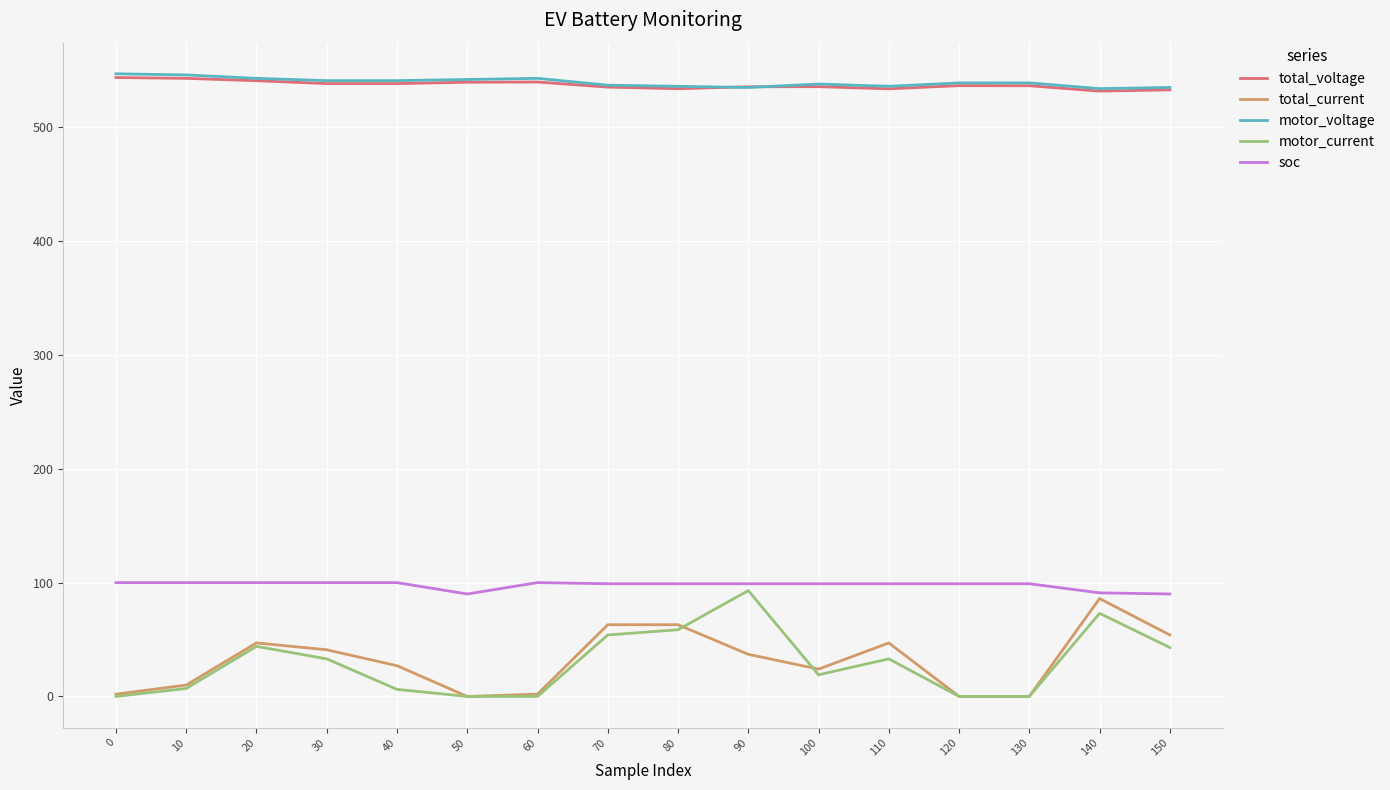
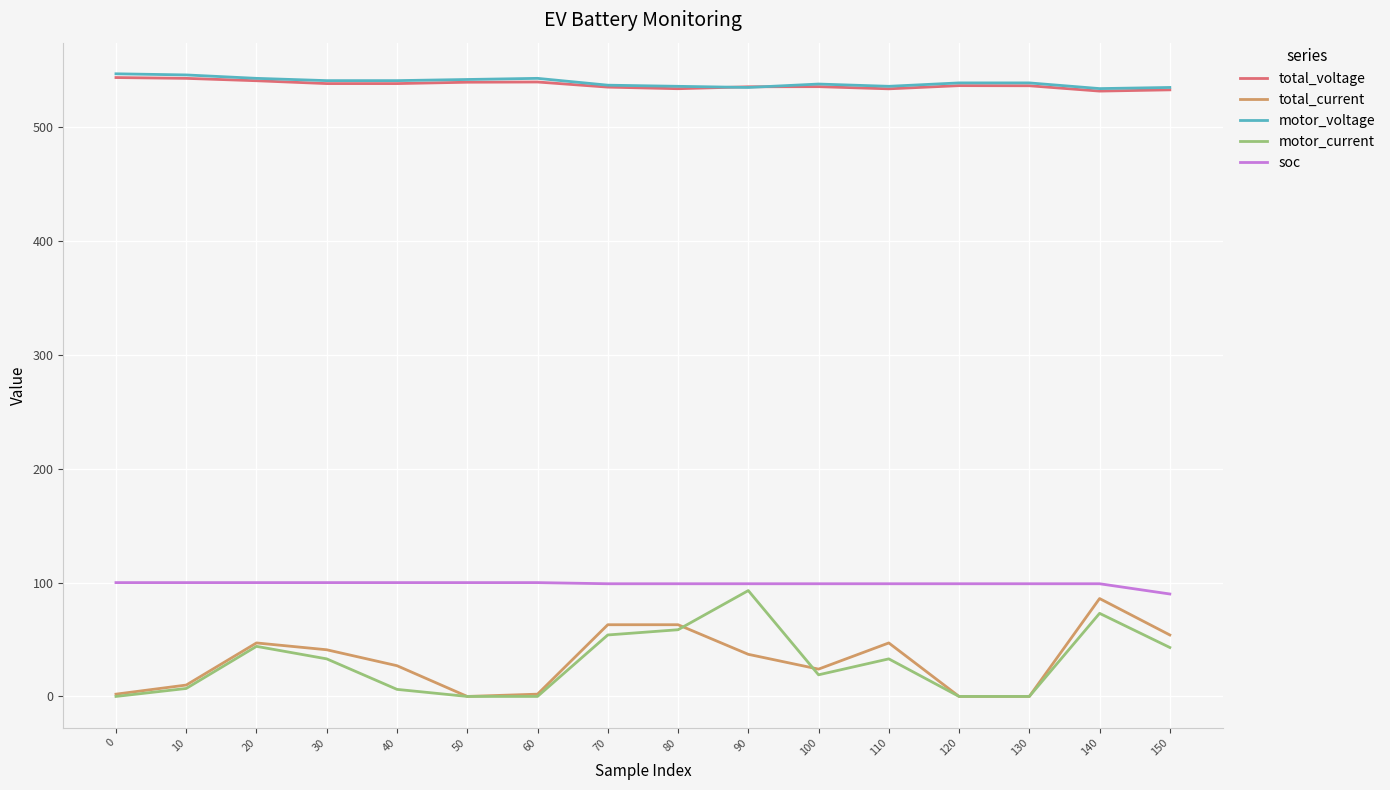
  {
    "motor_voltage": {
      "0": 547,
      "10": 546,
      "30": 541,
      "40": 541,
      "50": 542,
      "60": 543,
      "100": 538,
      "120": 539,
      "130": 539
    },
    "motor_current": {
      "10": 7,
      "20": 44,
      "30": 33,
      "40": 6,
      "70": 54,
      "80": 59,
      "90": 93,
      "100": 19,
      "110": 33,
      "140": 73,
      "150": 43
    },
    "soc": {
      "0": 100,
      "10": 100,
      "20": 100,
      "30": 100,
      "40": 100,
-     "50": 90,
+     "50": 100,
      "60": 100,
      "70": 99,
      "80": 99,
      "90": 99,
      "100": 99,
      "110": 99,
      "120": 99,
      "130": 99,
-     "140": 91,
+     "140": 99,
      "150": 90
    }
  }
